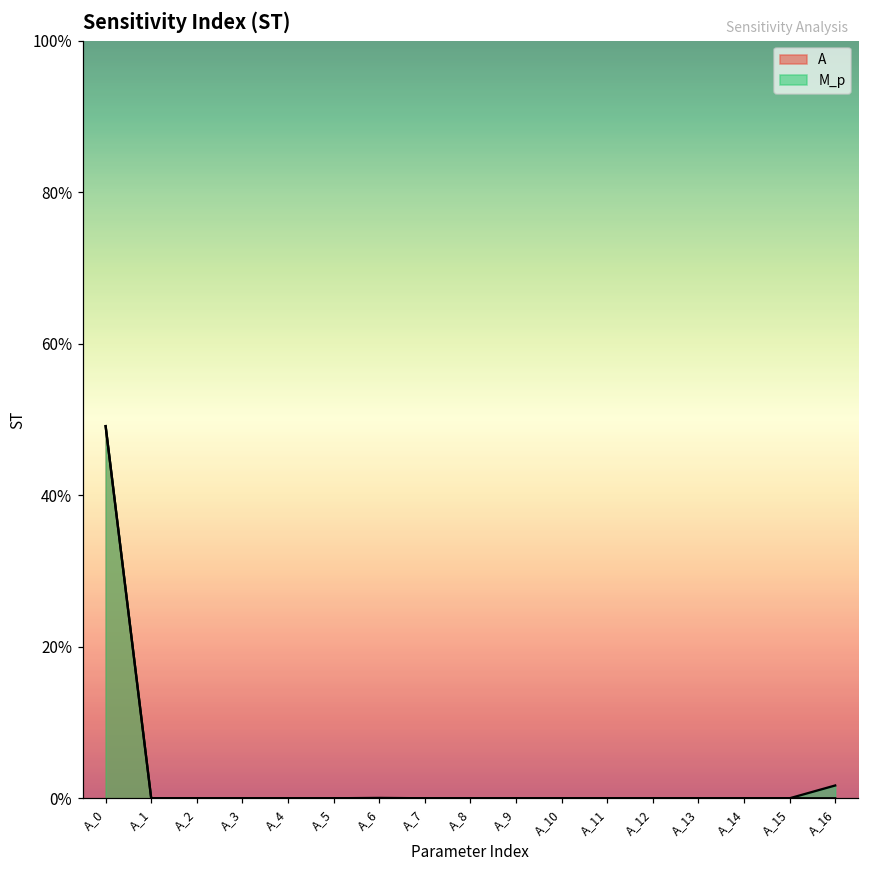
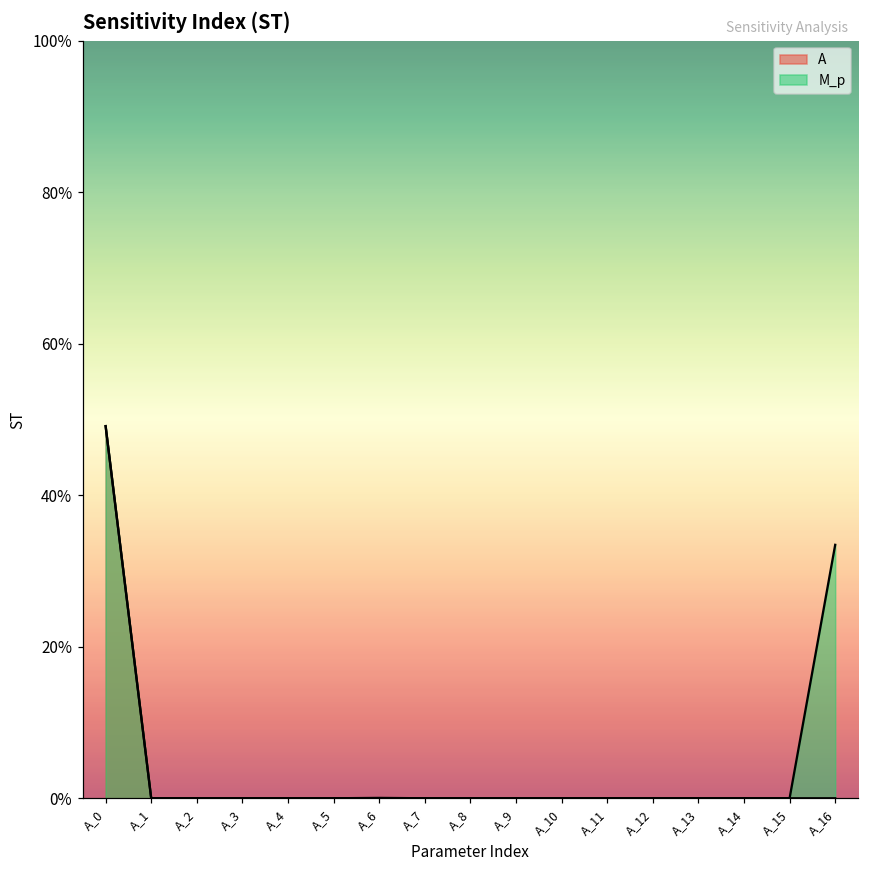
  {
    "A": {
      "A_16": "0%"
    },
    "M_p": {
-     "A_16": "2%"
+     "A_16": "33%"
    }
  }
